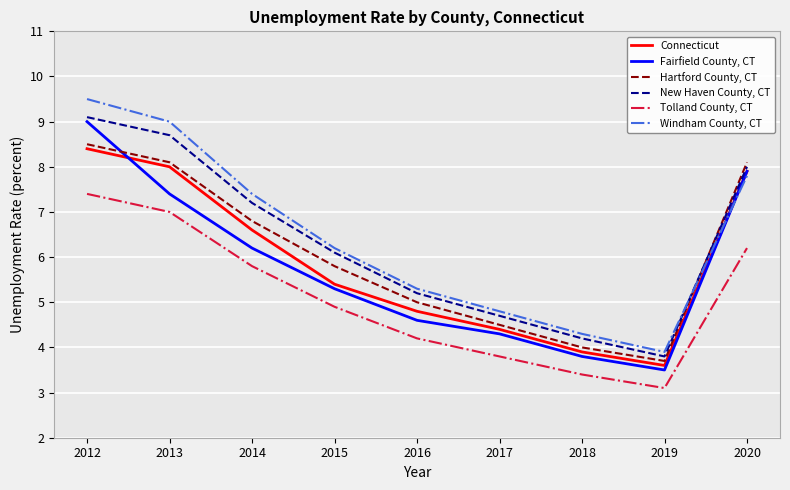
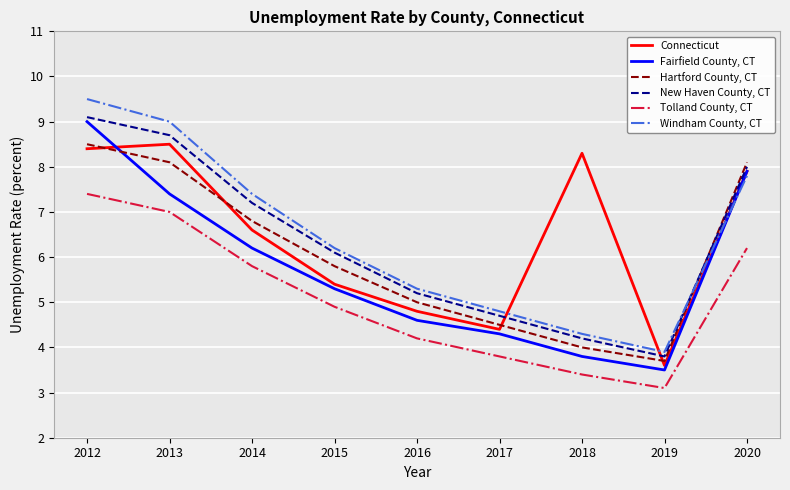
  {
    "Connecticut": {
      "2012": 8.4,
-     "2013": 8.0,
+     "2013": 8.5,
      "2014": 6.6,
      "2015": 5.4,
      "2016": 4.8,
      "2017": 4.4,
-     "2018": 3.9,
+     "2018": 8.3,
      "2019": 3.6
    },
    "Fairfield County, CT": {
      "2012": 9.0,
      "2013": 7.4,
      "2014": 6.2,
      "2015": 5.3,
      "2016": 4.6,
      "2017": 4.3,
      "2018": 3.8,
      "2019": 3.5
    },
    "Hartford County, CT": {
      "2012": 8.5,
      "2013": 8.1,
      "2014": 6.8,
      "2015": 5.8,
      "2016": 5.0,
      "2017": 4.5,
      "2018": 4.0,
      "2019": 3.7,
      "2020": 8.1
    },
    "New Haven County, CT": {
      "2012": 9.1,
      "2013": 8.7,
      "2014": 7.2,
      "2015": 6.1,
      "2016": 5.2,
      "2017": 4.7,
      "2018": 4.2,
      "2019": 3.8,
      "2020": 8.0
    },
    "Tolland County, CT": {
      "2012": 7.4,
      "2013": 7.0,
      "2014": 5.8,
      "2015": 4.9,
      "2016": 4.2,
      "2017": 3.8,
      "2018": 3.4,
      "2019": 3.1,
      "2020": 6.2
    },
    "Windham County, CT": {
      "2012": 9.5,
      "2013": 9.0,
      "2014": 7.4,
      "2015": 6.2,
      "2016": 5.3,
      "2017": 4.8,
      "2018": 4.3,
      "2019": 3.9,
      "2020": 7.8
    }
  }
